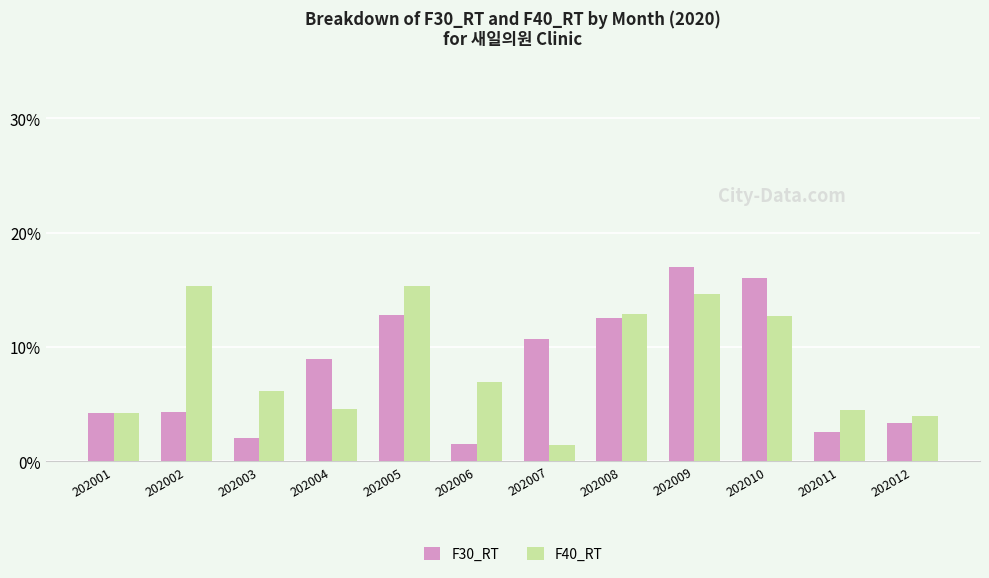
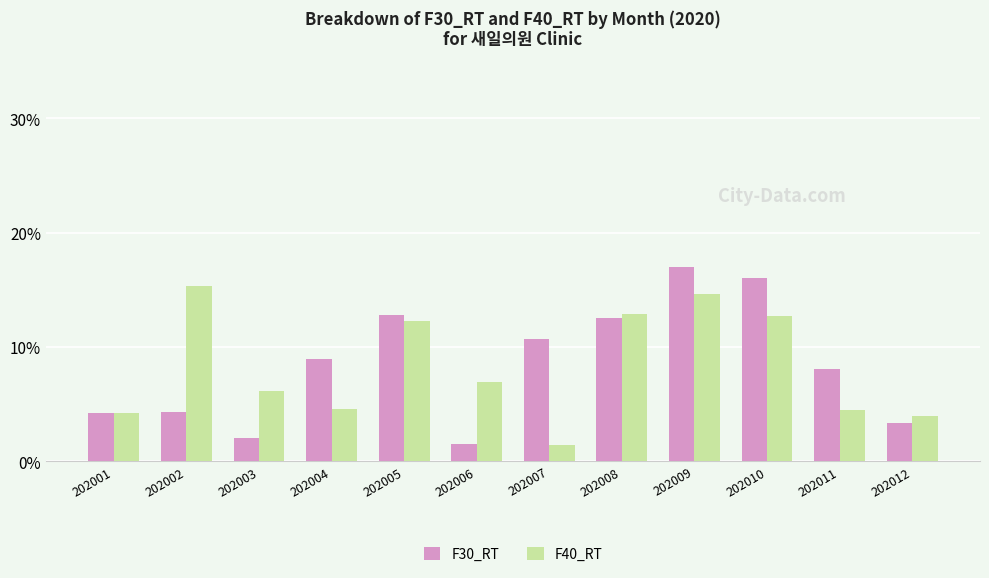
  {
    "F30_RT": {
      "202001": "4.2%",
      "202002": "4.3%",
      "202003": "2.0%",
      "202004": "8.9%",
      "202005": "12.8%",
      "202006": "1.5%",
      "202007": "10.7%",
      "202008": "12.6%",
      "202009": "17.0%",
      "202010": "16.0%",
-     "202011": "2.6%",
+     "202011": "8.0%",
      "202012": "3.3%"
    },
    "F40_RT": {
      "202001": "4.2%",
      "202002": "15.3%",
      "202003": "6.2%",
      "202004": "4.6%",
-     "202005": "15.3%",
+     "202005": "12.3%",
      "202006": "7.0%",
      "202007": "1.4%",
      "202008": "12.9%",
      "202009": "14.6%",
      "202010": "12.7%",
      "202011": "4.5%",
      "202012": "4.0%"
    }
  }
